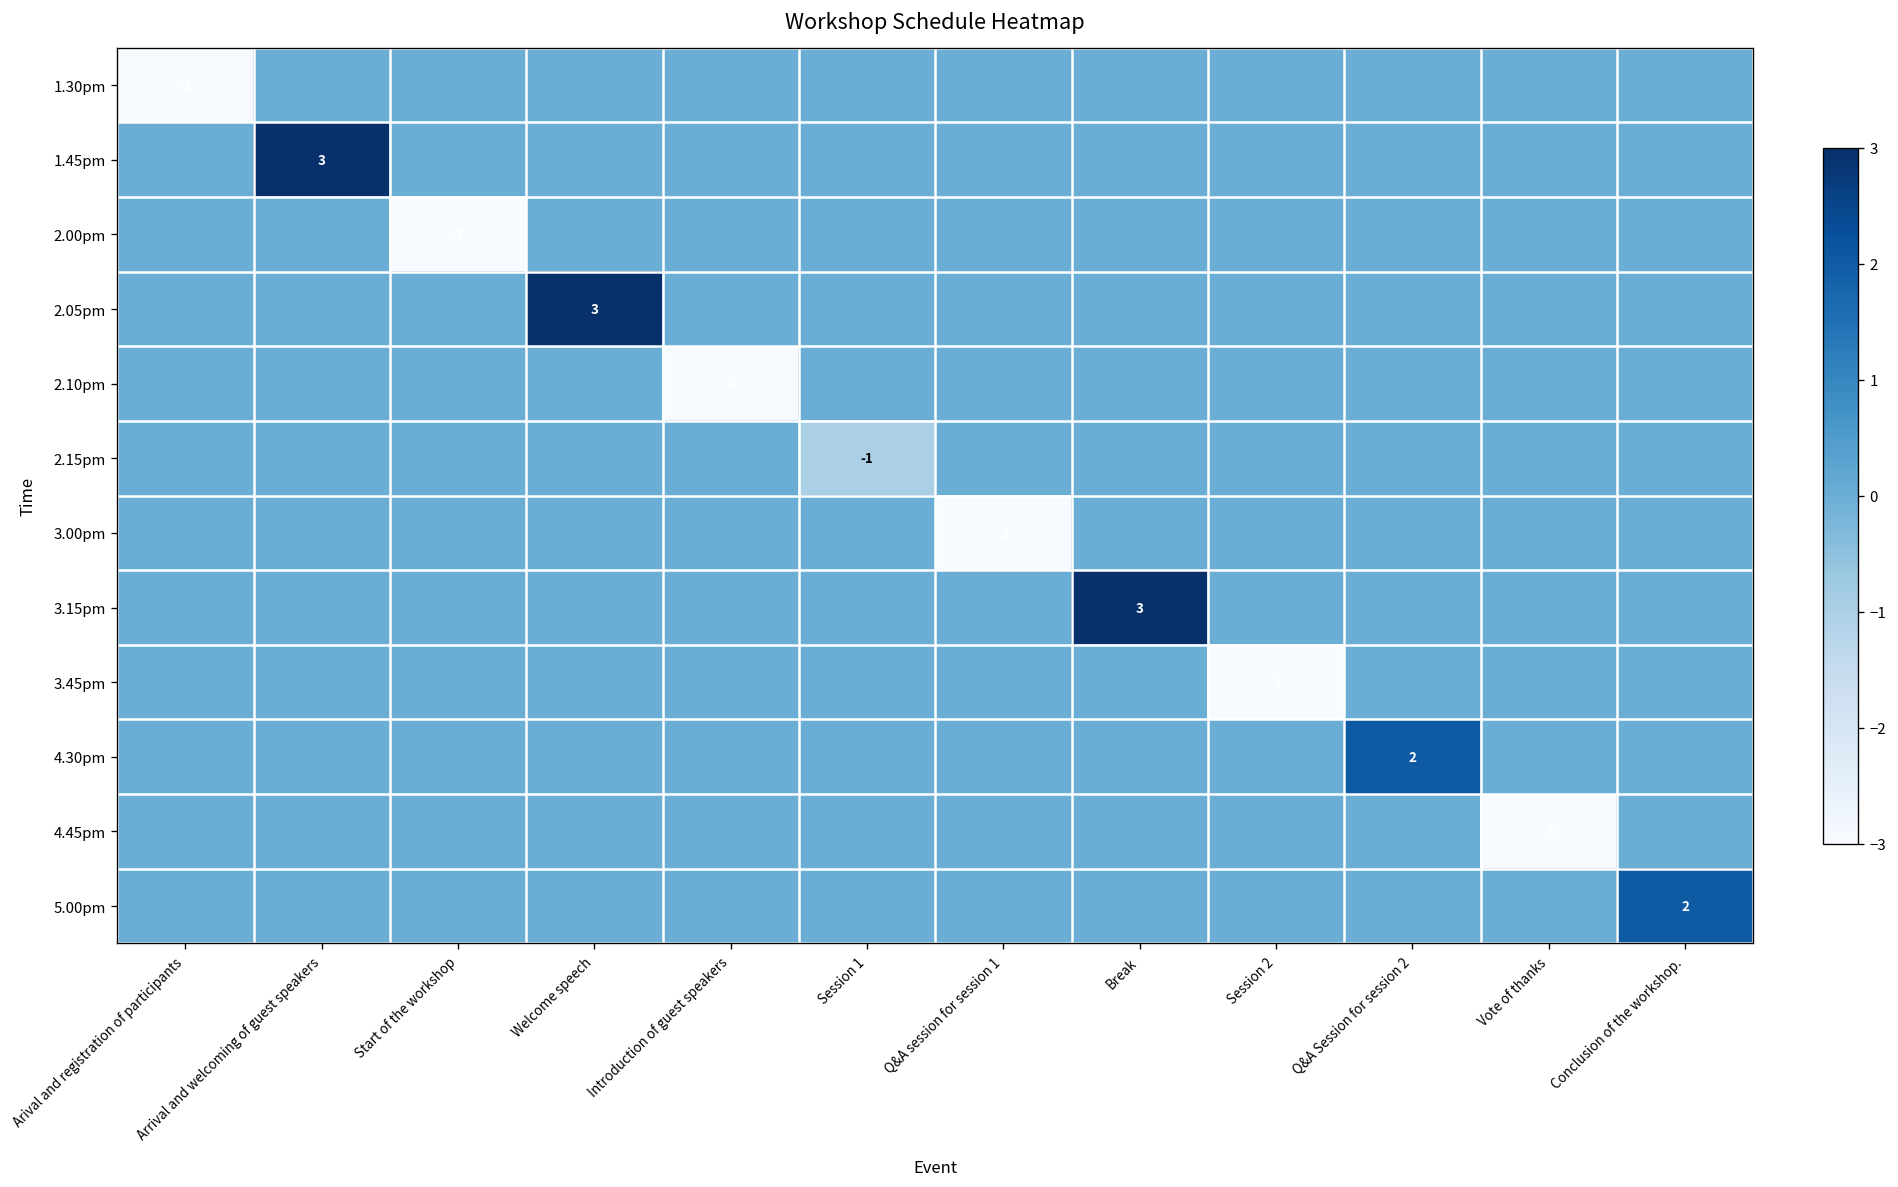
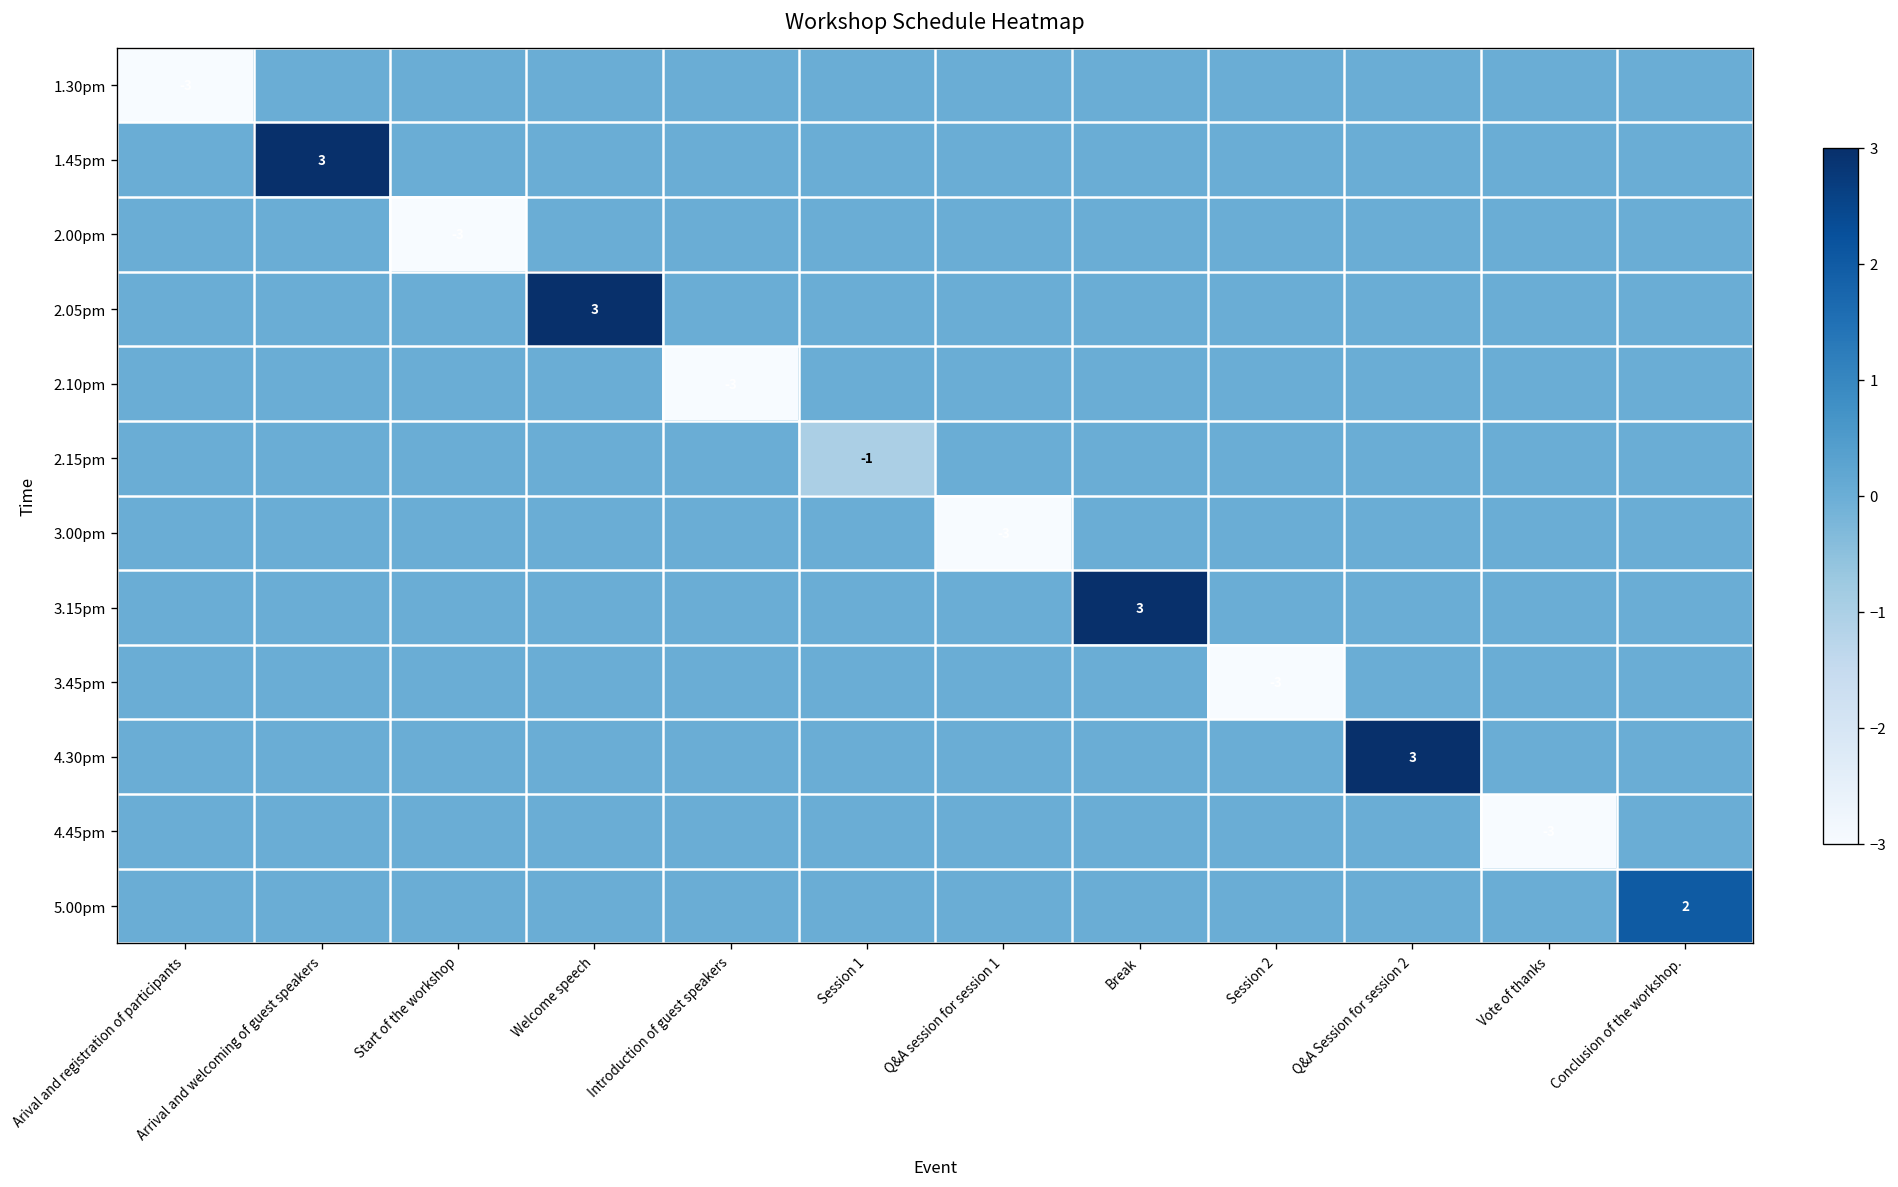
  {
    "1.45pm": {
      "Arrival and welcoming of guest speakers": 3
    },
    "2.05pm": {
      "Welcome speech": 3
    },
    "2.15pm": {
      "Session 1": -1
    },
    "3.15pm": {
      "Break": 3
    },
    "4.30pm": {
-     "Q&A Session for session 2": 2
+     "Q&A Session for session 2": 3
    },
    "5.00pm": {
      "Conclusion of the workshop.": 2
    }
  }
